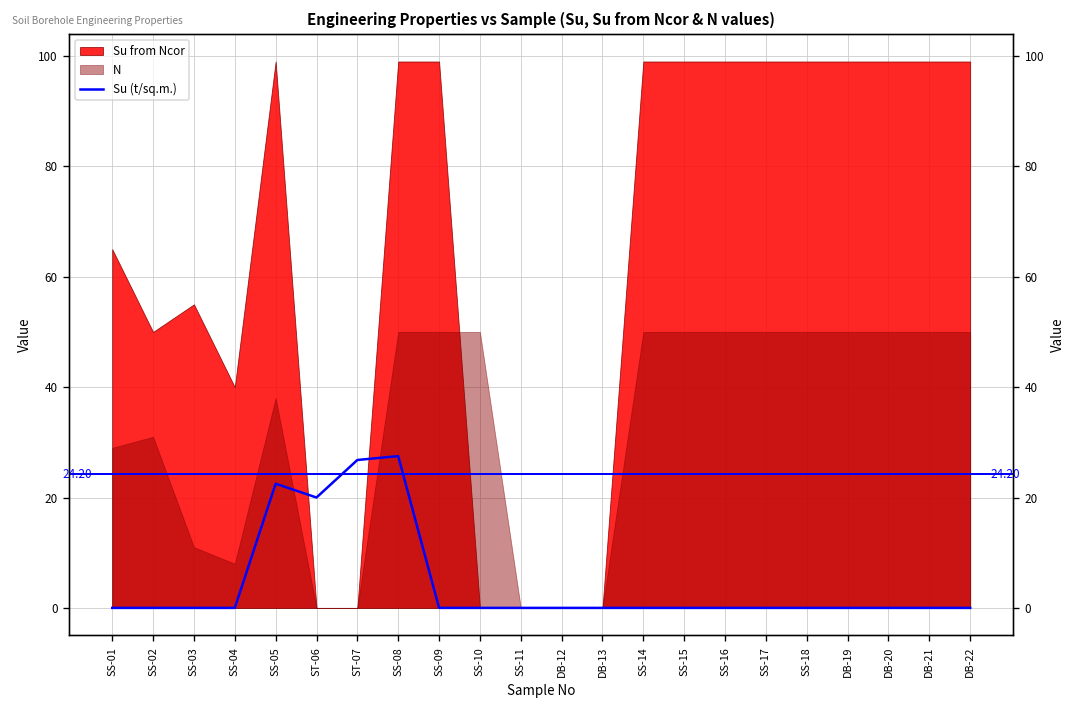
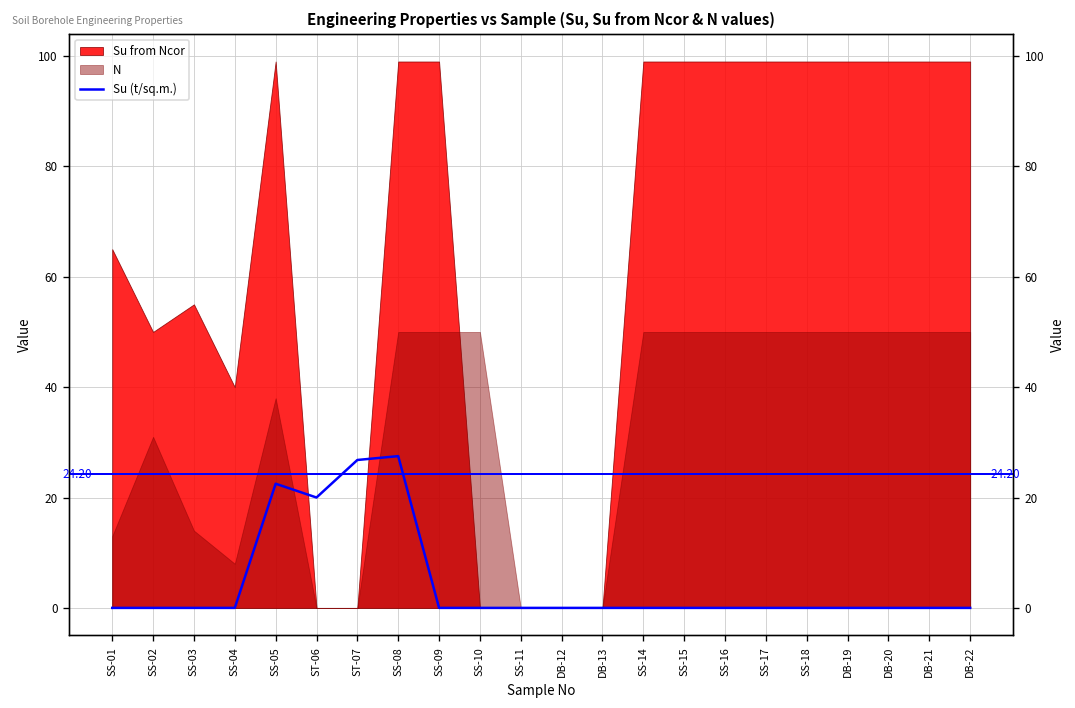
  {
    "Su (t/sq.m.)": {
      "SS-01": 0,
      "SS-02": 0,
      "SS-03": 0,
      "SS-04": 0,
      "SS-05": 23,
      "ST-06": 20,
      "ST-07": 27,
      "SS-08": 28,
      "SS-09": 0,
      "SS-14": 0,
      "SS-15": 0,
      "SS-16": 0,
      "SS-17": 0,
      "SS-18": 0,
      "DB-19": 0,
      "DB-20": 0,
      "DB-21": 0,
      "DB-22": 0
    },
    "Su from Ncor": {
      "SS-01": 65,
      "SS-02": 50,
      "SS-03": 55,
      "SS-04": 40,
      "SS-05": 99,
      "SS-08": 99,
      "SS-09": 99,
      "SS-14": 99,
      "SS-15": 99,
      "SS-16": 99,
      "SS-17": 99,
      "SS-18": 99,
      "DB-19": 99,
      "DB-20": 99,
      "DB-21": 99,
      "DB-22": 99
    },
    "N": {
-     "SS-01": 29,
+     "SS-01": 13,
      "SS-02": 31,
-     "SS-03": 11,
+     "SS-03": 14,
      "SS-04": 8,
      "SS-05": 38,
      "SS-08": 50,
      "SS-09": 50,
      "SS-10": 50,
      "SS-14": 50,
      "SS-15": 50,
      "SS-16": 50,
      "SS-17": 50,
      "SS-18": 50,
      "DB-19": 50,
      "DB-20": 50,
      "DB-21": 50,
      "DB-22": 50
    }
  }
